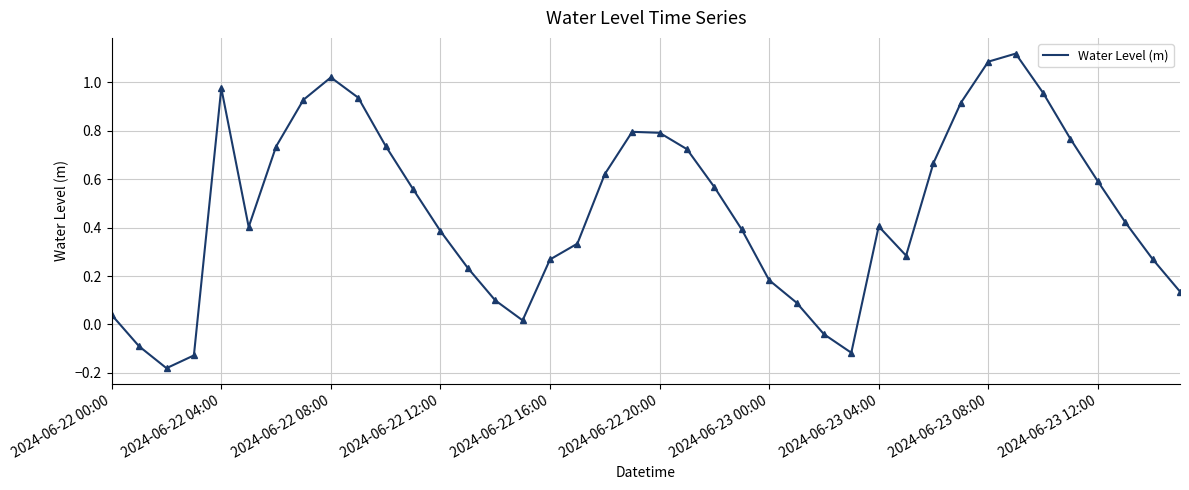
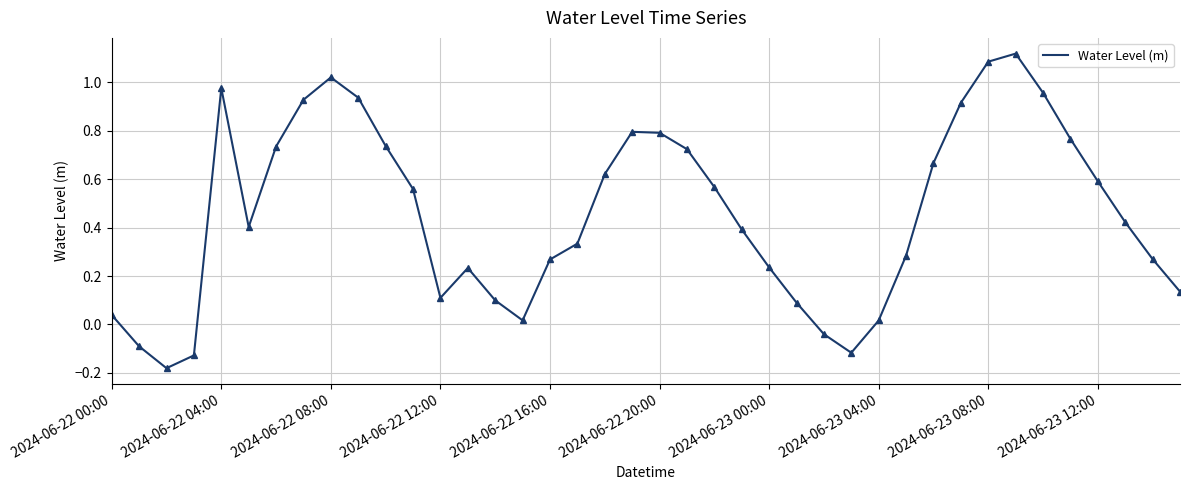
  {
    "2024-06-22 00:00": 0.04,
    "2024-06-22 04:00": 0.98,
    "2024-06-22 08:00": 1.02,
-   "2024-06-22 12:00": 0.39,
+   "2024-06-22 12:00": 0.11,
    "2024-06-22 16:00": 0.27,
    "2024-06-22 20:00": 0.79,
-   "2024-06-23 00:00": 0.18,
-   "2024-06-23 04:00": 0.41,
+   "2024-06-23 00:00": 0.24,
+   "2024-06-23 04:00": 0.02,
    "2024-06-23 08:00": 1.09,
    "2024-06-23 12:00": 0.59
  }
